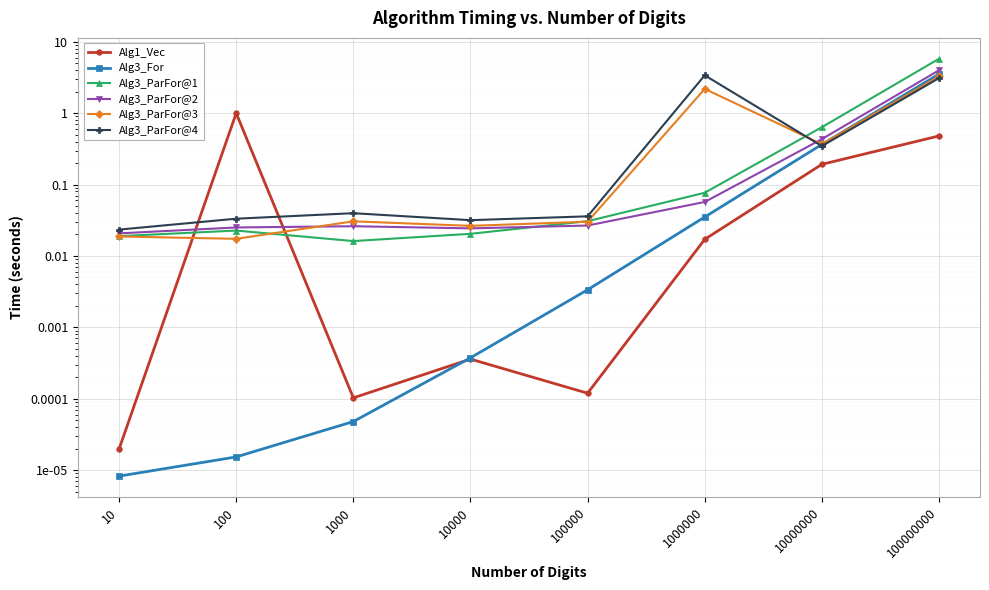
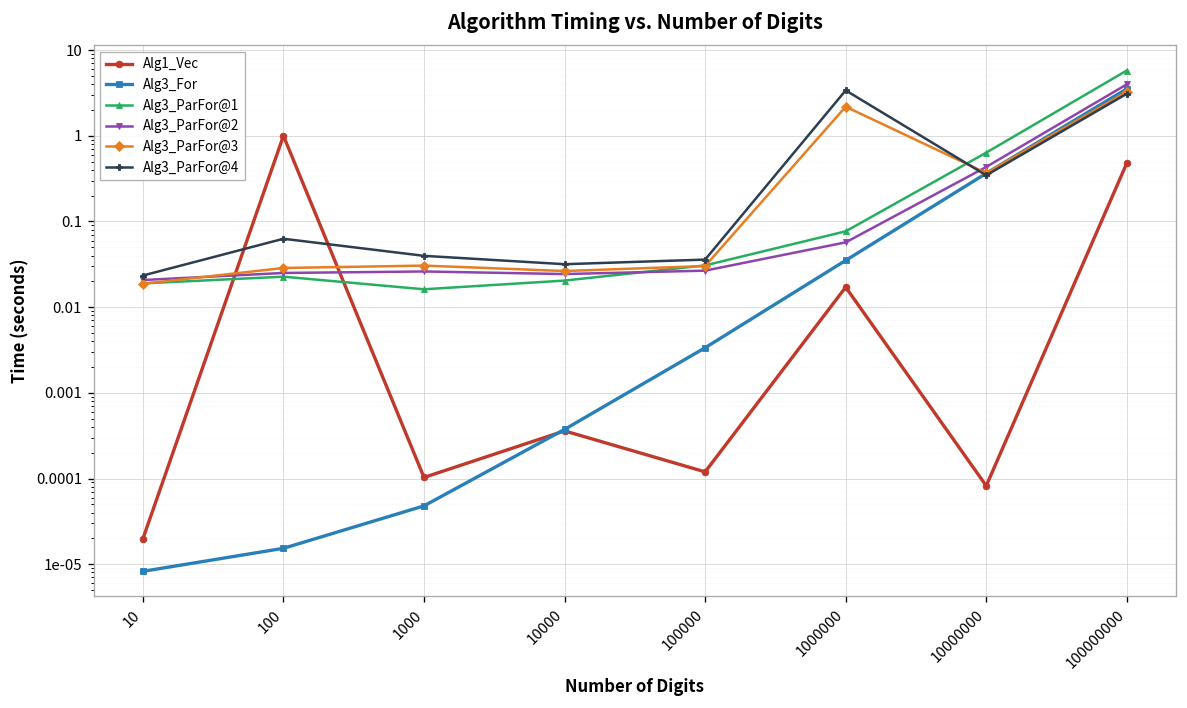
  {
    "Alg1_Vec": {
      "10": 0.00002,
      "100": 1.0,
      "1000": 0.00010,
      "100000": 0.00012,
      "1000000": 0.017,
-     "10000000": 0.19,
+     "10000000": 0.00008,
      "100000000": 0.5
    },
    "Alg3_For": {
      "10": 0.000008,
      "100": 0.000015,
      "1000": 0.00005,
      "100000": 0.003,
      "1000000": 0.04
    },
    "Alg3_ParFor@1": {
      "100": 0.023,
      "1000": 0.016,
      "10000": 0.020,
      "1000000": 0.08,
      "10000000": 0.6,
      "100000000": 6
    },
    "Alg3_ParFor@2": {
      "10": 0.021,
      "100": 0.025,
      "1000": 0.026,
      "100000": 0.027,
      "1000000": 0.06,
      "10000000": 0.4,
      "100000000": 4
    },
    "Alg3_ParFor@3": {
-     "100": 0.017,
+     "100": 0.029,
      "1000": 0.031,
      "1000000": 2.2
    },
    "Alg3_ParFor@4": {
      "10": 0.023,
-     "100": 0.03,
+     "100": 0.06,
      "1000": 0.04,
      "10000": 0.03,
      "100000": 0.04,
      "1000000": 3
    }
  }
